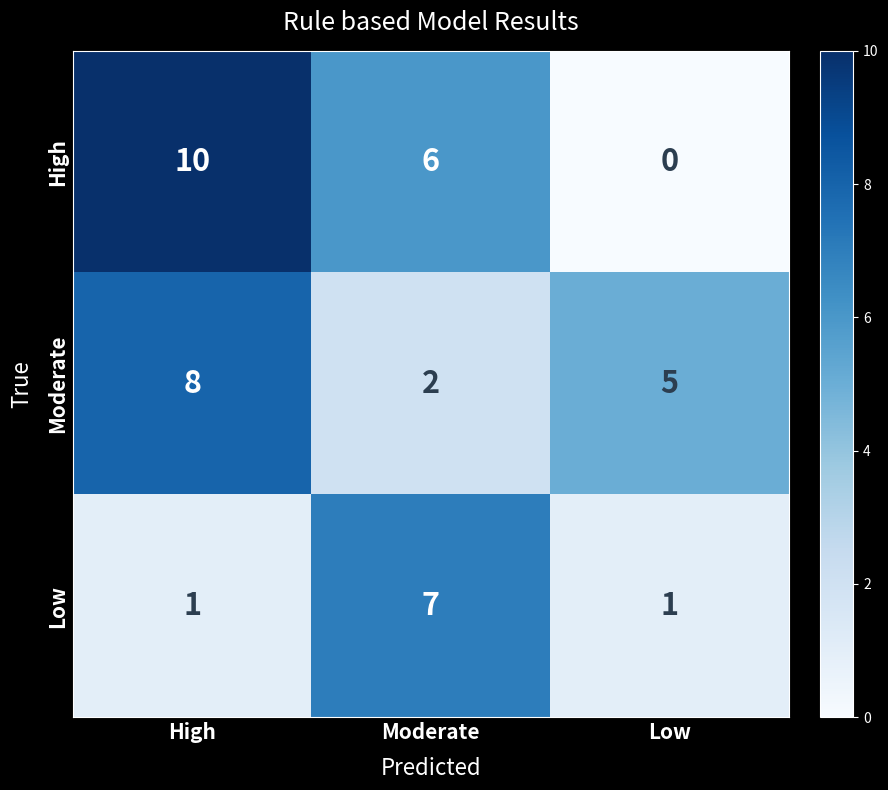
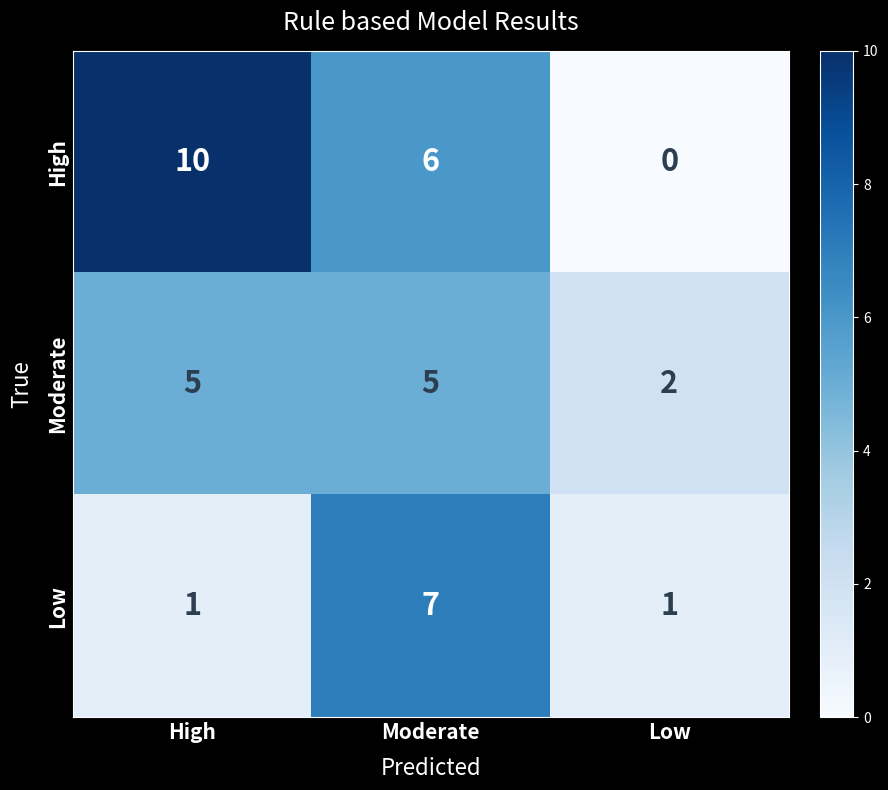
  {
    "High": {
      "High": 10,
      "Moderate": 6,
      "Low": 0
    },
    "Moderate": {
-     "High": 8,
-     "Moderate": 2,
-     "Low": 5
+     "High": 5,
+     "Moderate": 5,
+     "Low": 2
    },
    "Low": {
      "High": 1,
      "Moderate": 7,
      "Low": 1
    }
  }
